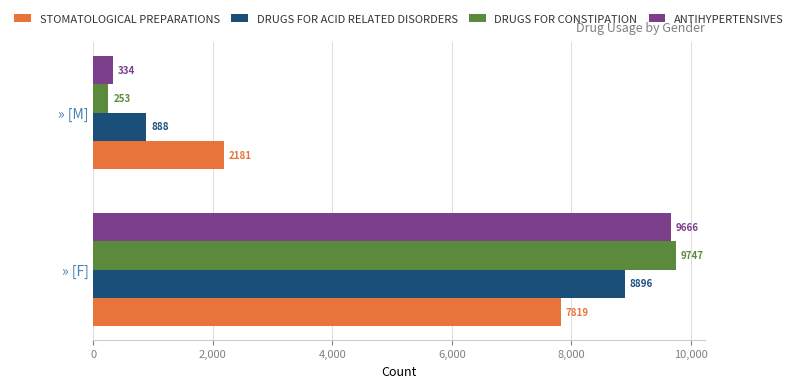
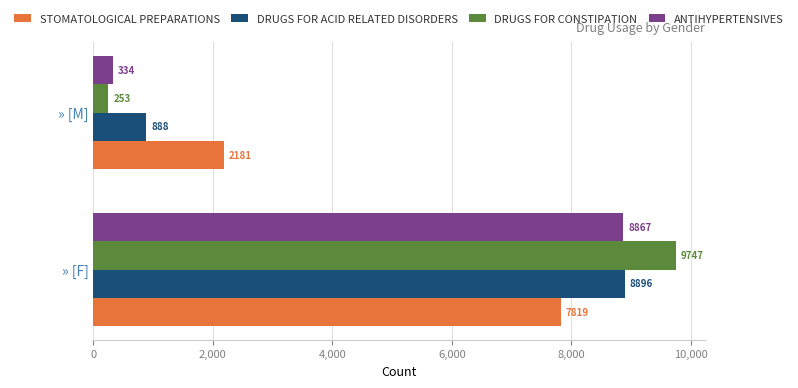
  {
    "STOMATOLOGICAL PREPARATIONS": {
      "» [M]": 2181,
      "» [F]": 7819
    },
    "DRUGS FOR ACID RELATED DISORDERS": {
      "» [M]": 888,
      "» [F]": 8896
    },
    "DRUGS FOR CONSTIPATION": {
      "» [M]": 253,
      "» [F]": 9747
    },
    "ANTIHYPERTENSIVES": {
      "» [M]": 334,
-     "» [F]": 9666
+     "» [F]": 8867
    }
  }
